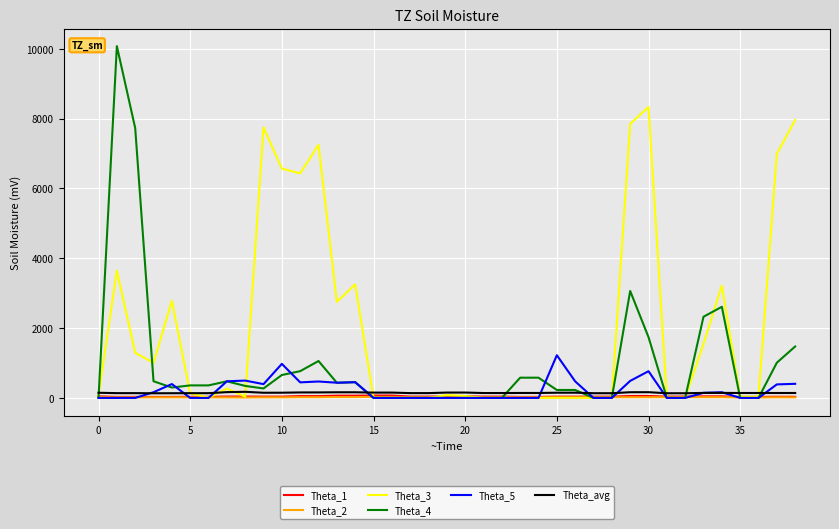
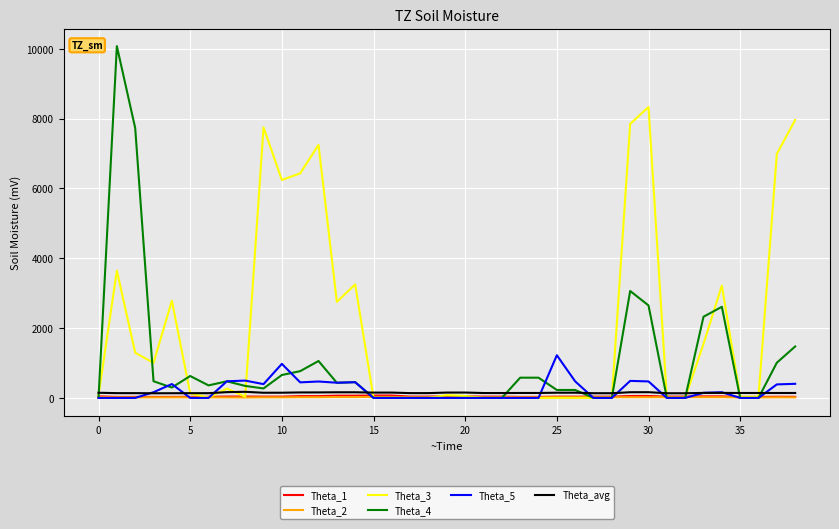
  {
    "Theta_3": {
-     "10": 6600,
+     "10": 6200,
      "30": 8300
    },
    "Theta_4": {
-     "5": 400,
+     "5": 600,
      "10": 700,
      "25": 200,
-     "30": 1700
+     "30": 2600
    },
    "Theta_5": {
      "10": 1000,
      "25": 1200,
-     "30": 800
+     "30": 500
    },
    "Theta_avg": {
      "0": 100,
      "10": 100,
      "15": 200,
      "20": 200,
      "25": 100,
      "30": 200,
      "35": 100
    }
  }
